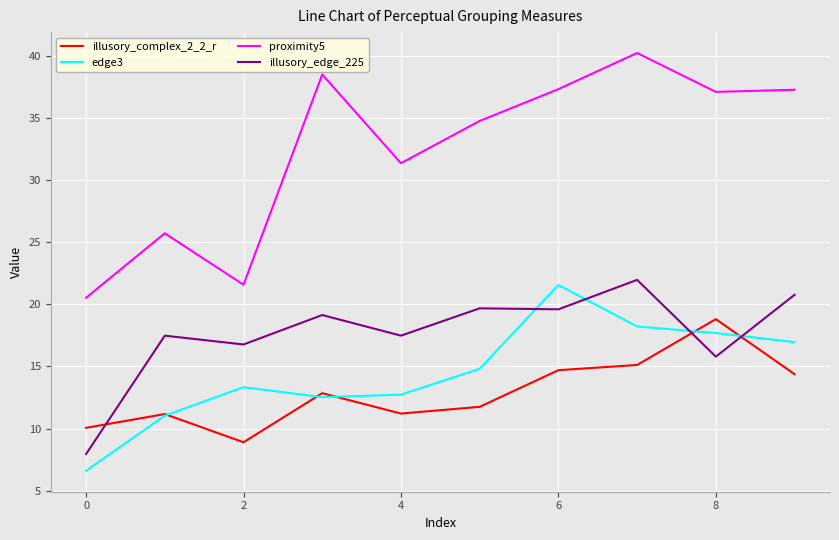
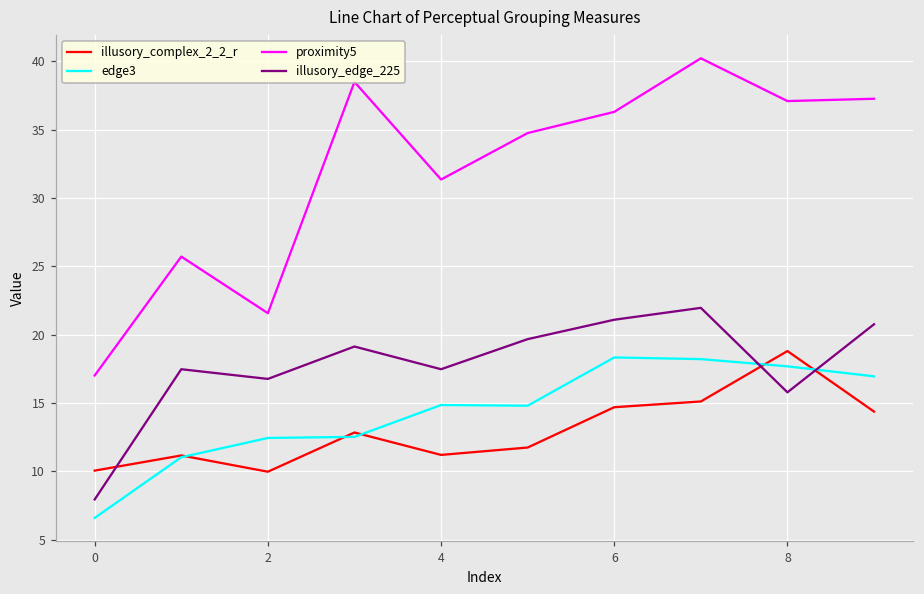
  {
    "illusory_complex_2_2_r": {
      "0": 10.1,
-     "2": 8.9,
+     "2": 10.0,
      "4": 11.2,
      "6": 14.7,
      "8": 18.8
    },
    "edge3": {
      "0": 6.6,
-     "2": 13.3,
-     "4": 12.7,
-     "6": 21.6,
+     "2": 12.5,
+     "4": 14.9,
+     "6": 18.3,
      "8": 17.7
    },
    "proximity5": {
-     "0": 20.5,
+     "0": 17.0,
      "2": 21.6,
      "4": 31.4,
-     "6": 37.3,
+     "6": 36.3,
      "8": 37.1
    },
    "illusory_edge_225": {
      "0": 8.0,
      "2": 16.8,
      "4": 17.5,
-     "6": 19.6,
+     "6": 21.1,
      "8": 15.8
    }
  }
